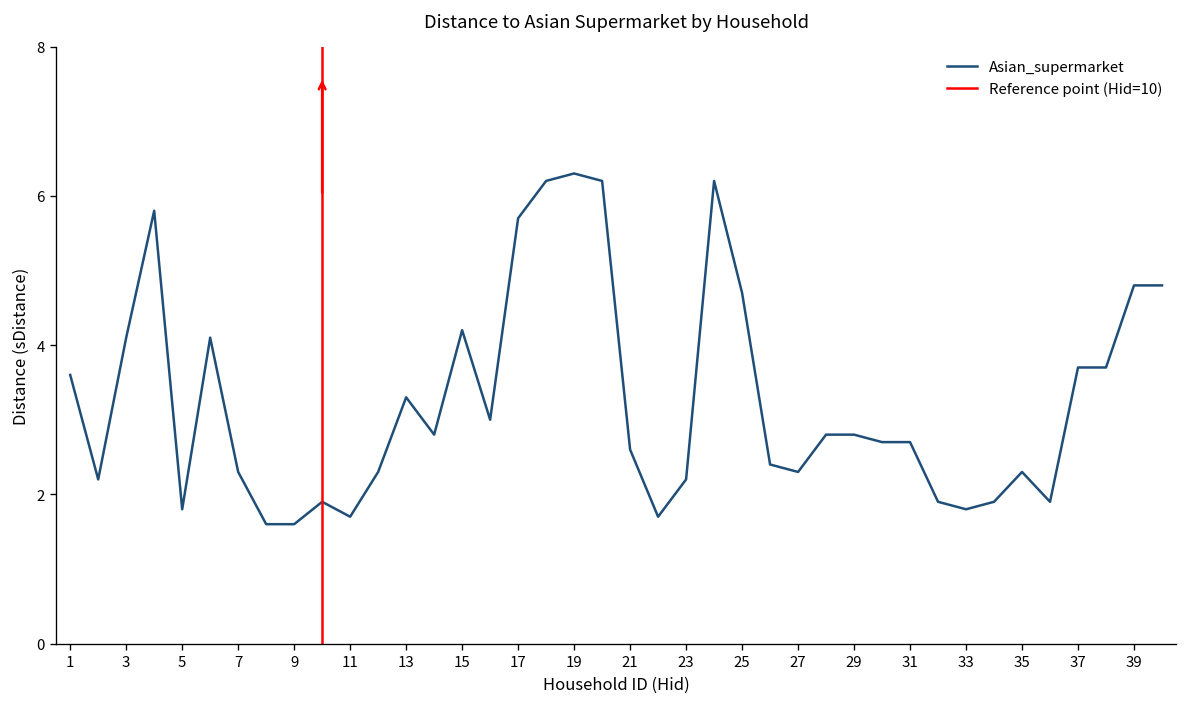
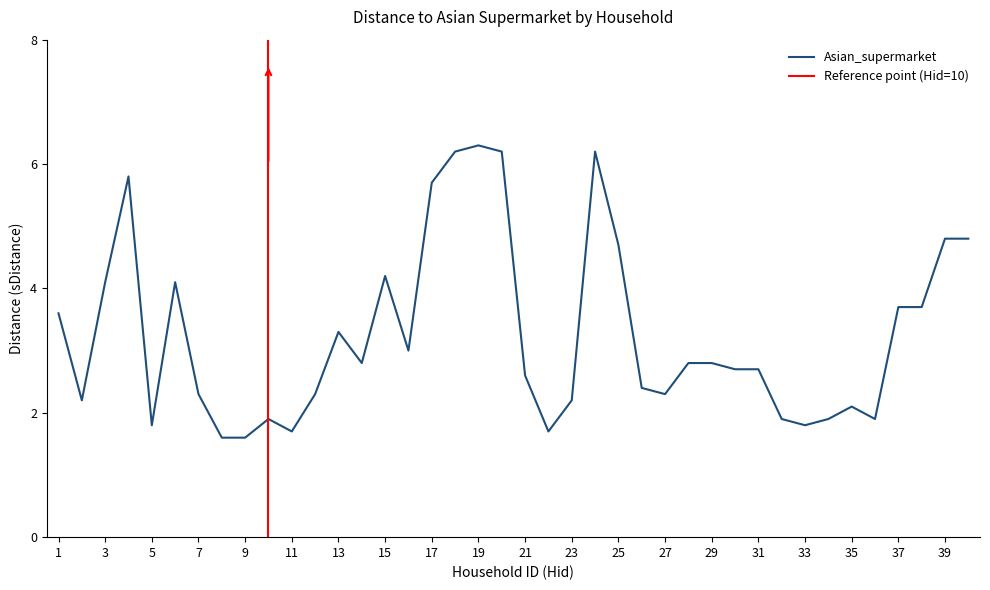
  {
    "1": 3.6,
    "3": 4.1,
    "5": 1.8,
    "7": 2.3,
    "9": 1.6,
    "11": 1.7,
    "13": 3.3,
    "15": 4.2,
    "17": 5.7,
    "19": 6.3,
    "21": 2.6,
    "23": 2.2,
    "25": 4.7,
    "27": 2.3,
    "29": 2.8,
    "31": 2.7,
    "33": 1.8,
-   "35": 2.3,
+   "35": 2.1,
    "37": 3.7,
    "39": 4.8
  }
